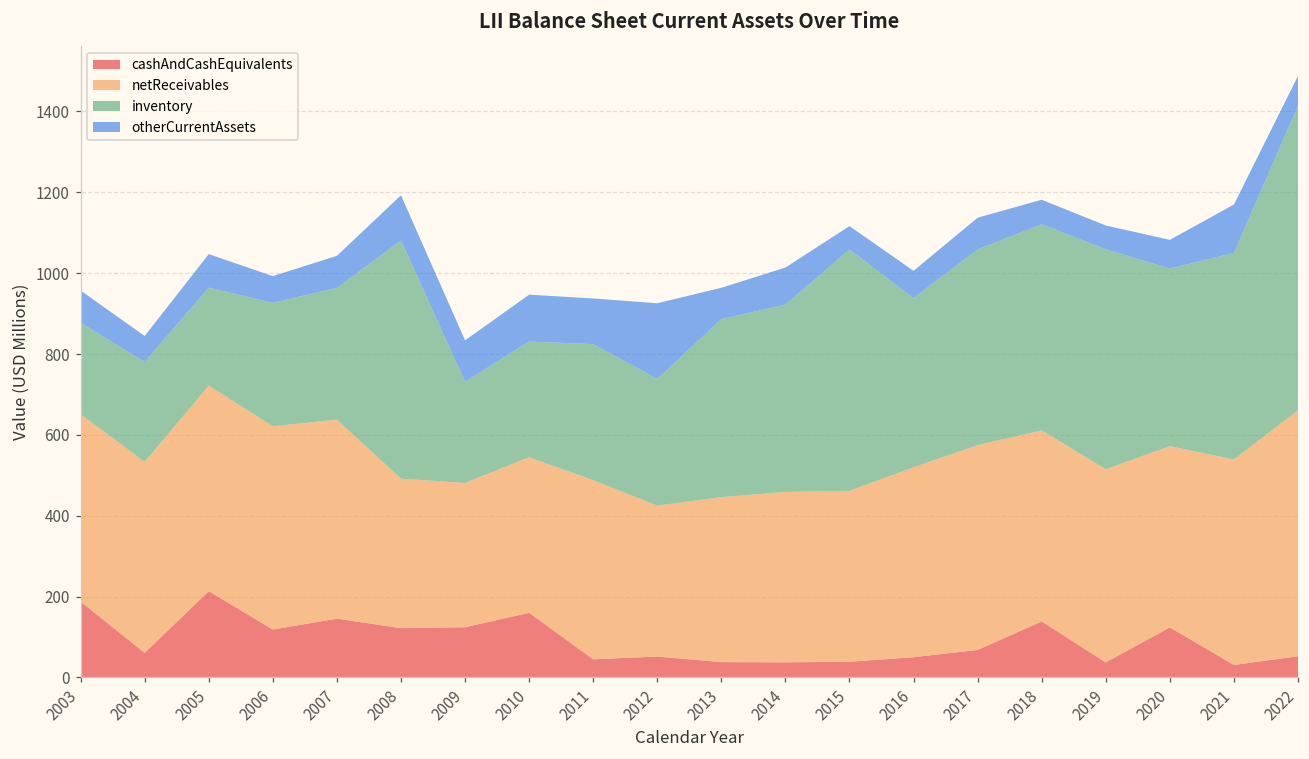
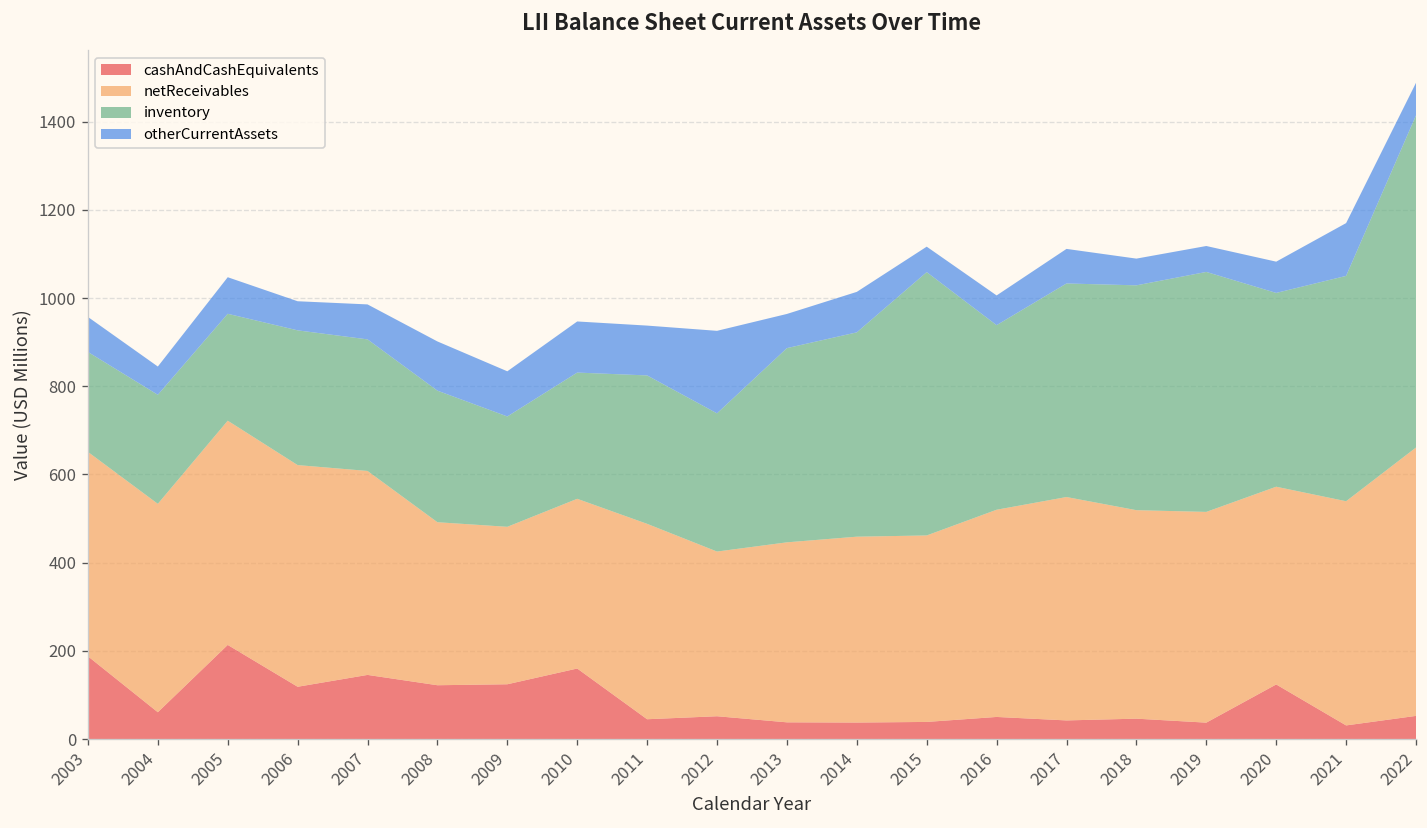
  {
    "cashAndCashEquivalents": {
      "2003": 190,
      "2004": 60,
      "2005": 210,
      "2006": 120,
      "2007": 150,
      "2008": 120,
      "2009": 120,
      "2010": 160,
      "2011": 50,
      "2012": 50,
      "2013": 40,
      "2014": 40,
      "2015": 40,
      "2016": 50,
-     "2017": 70,
-     "2018": 140,
+     "2017": 40,
+     "2018": 50,
      "2019": 40,
      "2020": 120,
      "2021": 30,
      "2022": 50
    },
    "netReceivables": {
      "2003": 460,
      "2004": 470,
      "2005": 510,
      "2006": 500,
-     "2007": 490,
+     "2007": 460,
      "2008": 370,
      "2009": 360,
      "2010": 380,
      "2011": 440,
      "2012": 370,
      "2013": 410,
      "2014": 420,
      "2015": 420,
      "2016": 470,
      "2017": 510,
      "2018": 470,
      "2019": 480,
      "2020": 450,
      "2021": 510,
      "2022": 610
    },
    "inventory": {
      "2003": 230,
      "2004": 250,
      "2005": 240,
      "2006": 310,
-     "2007": 330,
-     "2008": 590,
+     "2007": 300,
+     "2008": 300,
      "2009": 250,
      "2010": 290,
      "2011": 340,
      "2012": 310,
      "2013": 440,
      "2014": 460,
      "2015": 600,
      "2016": 420,
      "2017": 480,
      "2018": 510,
      "2019": 540,
      "2020": 440,
      "2021": 510,
      "2022": 750
    },
    "otherCurrentAssets": {
      "2003": 80,
      "2004": 60,
      "2005": 80,
      "2006": 70,
      "2007": 80,
      "2008": 110,
      "2009": 100,
      "2010": 120,
      "2011": 110,
      "2012": 190,
      "2013": 80,
      "2014": 90,
      "2015": 60,
      "2016": 70,
      "2017": 80,
      "2018": 60,
      "2019": 60,
      "2020": 70,
      "2021": 120,
      "2022": 70
    }
  }
